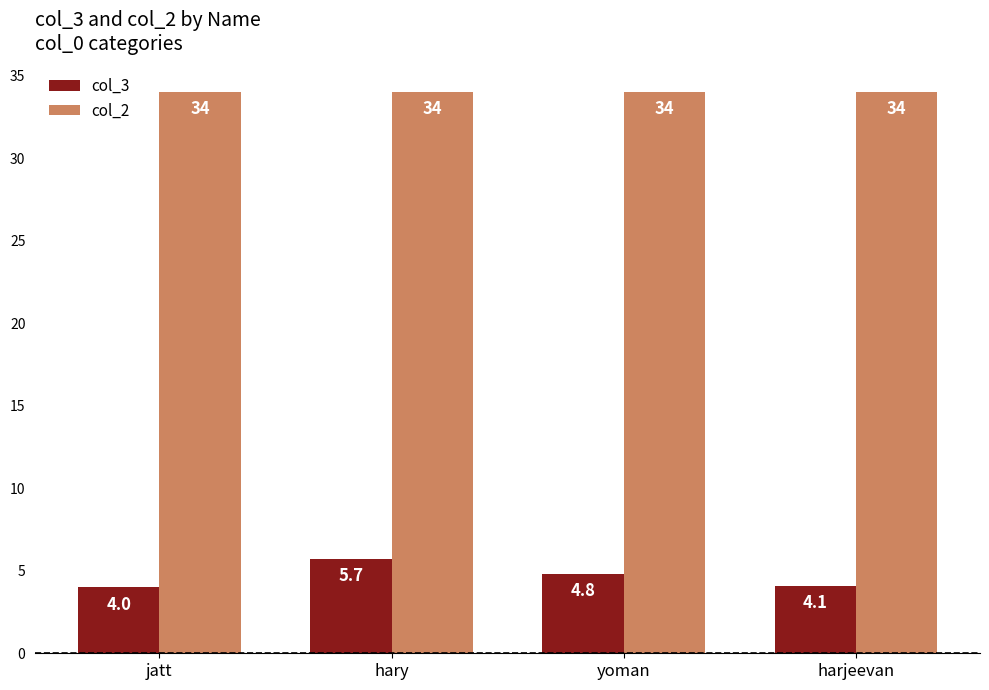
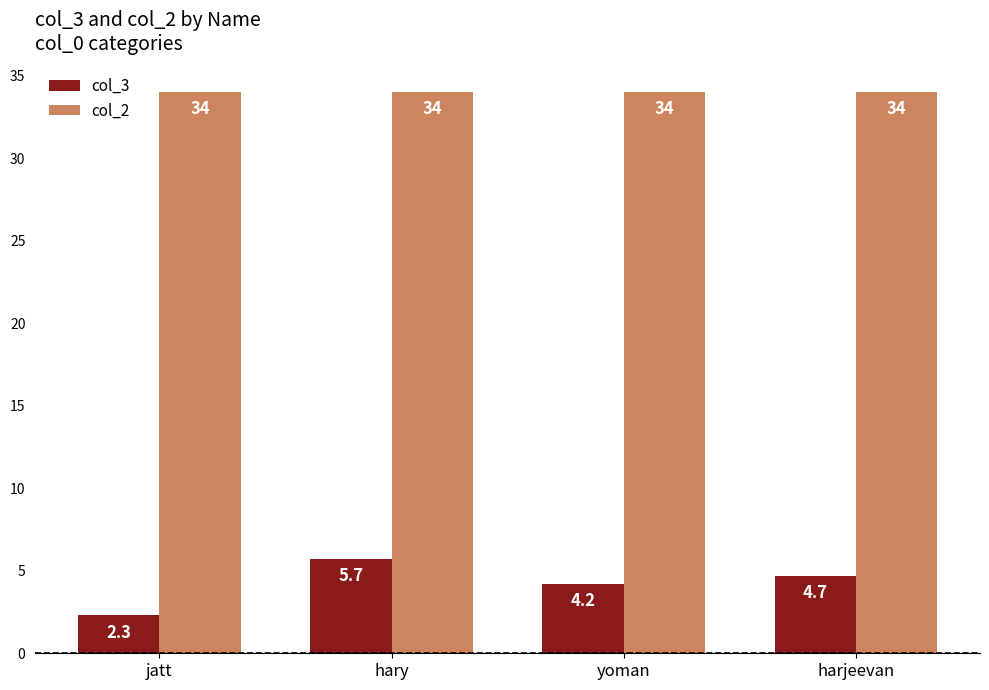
  {
    "col_3": {
-     "jatt": 4.0,
+     "jatt": 2.3,
      "hary": 5.7,
-     "yoman": 4.8,
-     "harjeevan": 4.1
+     "yoman": 4.2,
+     "harjeevan": 4.7
    },
    "col_2": {
      "jatt": 34,
      "hary": 34,
      "yoman": 34,
      "harjeevan": 34
    }
  }
